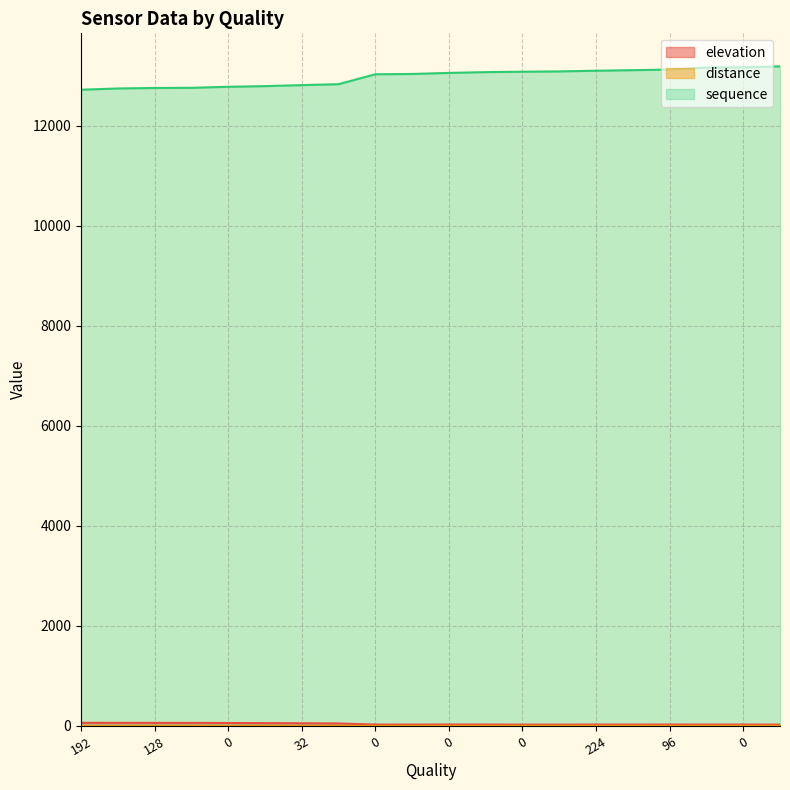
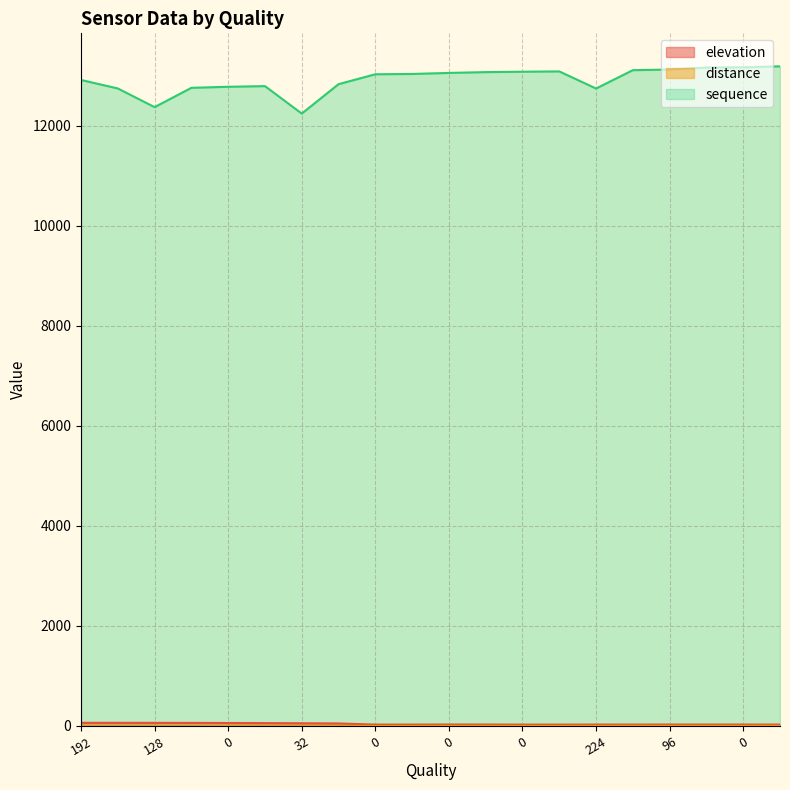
  {
    "elevation": {
      "192": 100,
      "128": 100,
      "32": 100
    },
    "distance": {
      "192": 0,
      "128": 0,
      "32": 0
    },
    "sequence": {
-     "192": 12700,
-     "128": 12800,
-     "32": 12800,
-     "224": 13100
+     "192": 12900,
+     "128": 12400,
+     "32": 12200,
+     "224": 12700
    }
  }
